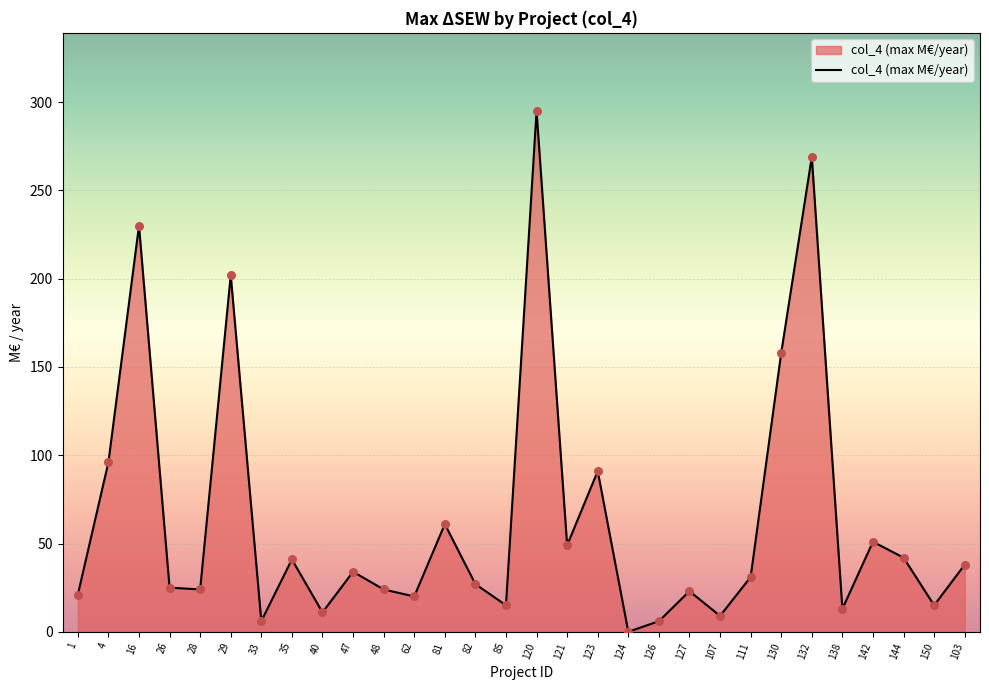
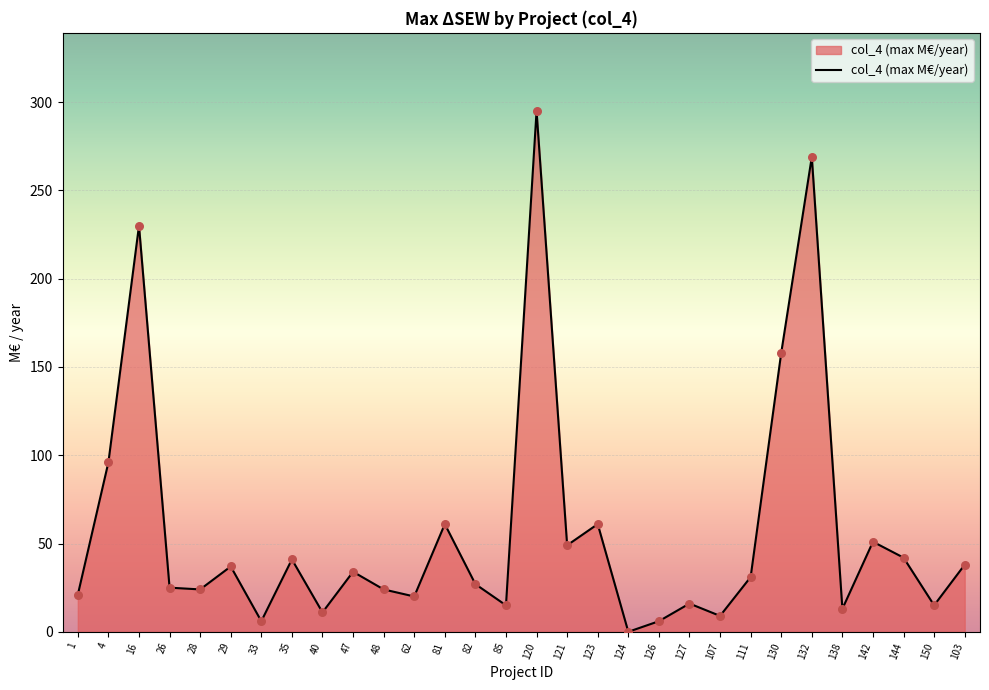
  {
    "1": 21,
    "4": 96,
    "16": 230,
    "26": 25,
    "28": 24,
-   "29": 202,
+   "29": 37,
    "33": 6,
    "35": 41,
    "40": 11,
    "47": 34,
    "48": 24,
    "62": 20,
    "81": 61,
    "82": 27,
    "85": 15,
    "120": 295,
    "121": 49,
-   "123": 91,
+   "123": 61,
    "124": 0,
    "126": 6,
-   "127": 23,
+   "127": 16,
    "107": 9,
    "111": 31,
    "130": 158,
    "132": 269,
    "138": 13,
    "142": 51,
    "144": 42,
    "150": 15,
    "103": 38
  }
